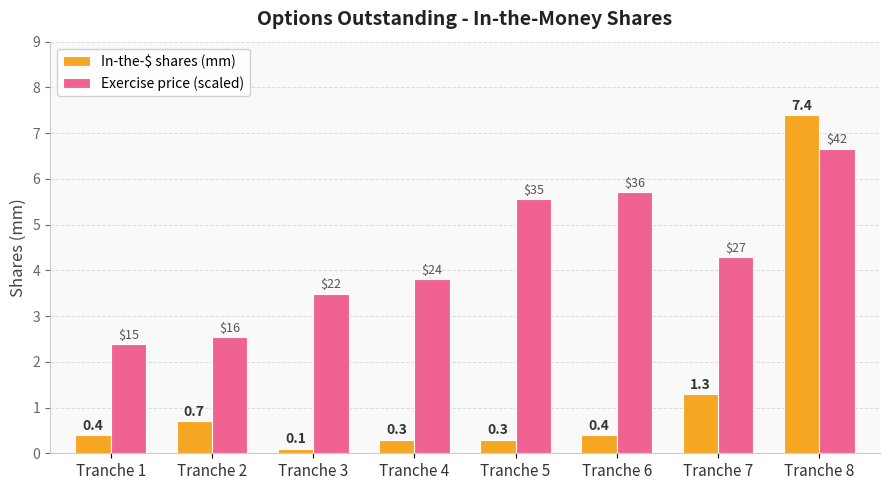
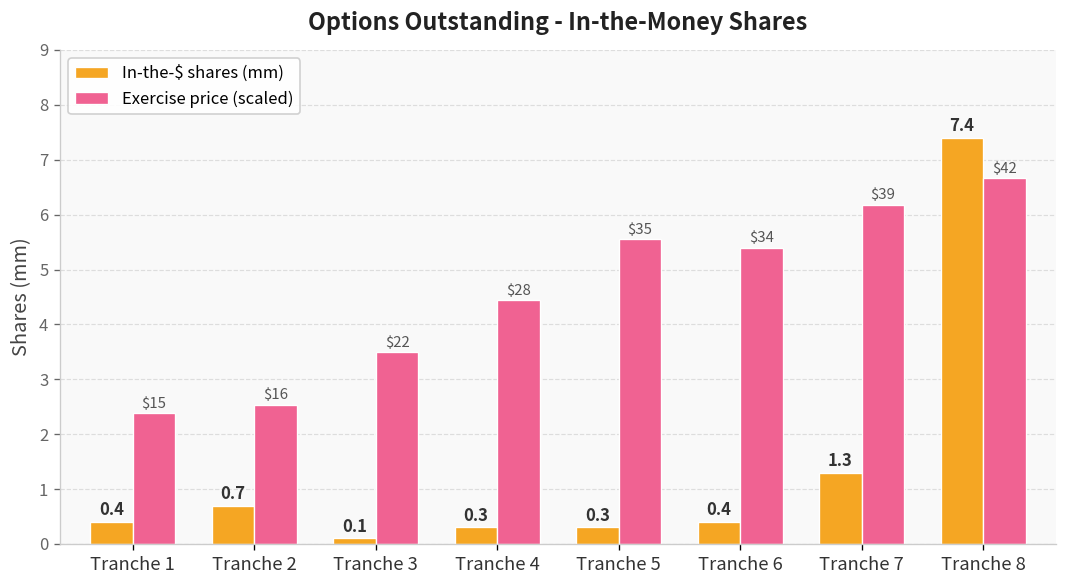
  {
    "In-the-$ shares (mm)": {
      "Tranche 1": "0.4",
      "Tranche 2": "0.7",
      "Tranche 3": "0.1",
      "Tranche 4": "0.3",
      "Tranche 5": "0.3",
      "Tranche 6": "0.4",
      "Tranche 7": "1.3",
      "Tranche 8": "7.4"
    },
    "Exercise price (scaled)": {
-     "Tranche 4": "$24",
-     "Tranche 6": "$36",
-     "Tranche 7": "$27"
+     "Tranche 4": "$28",
+     "Tranche 6": "$34",
+     "Tranche 7": "$39"
    }
  }
